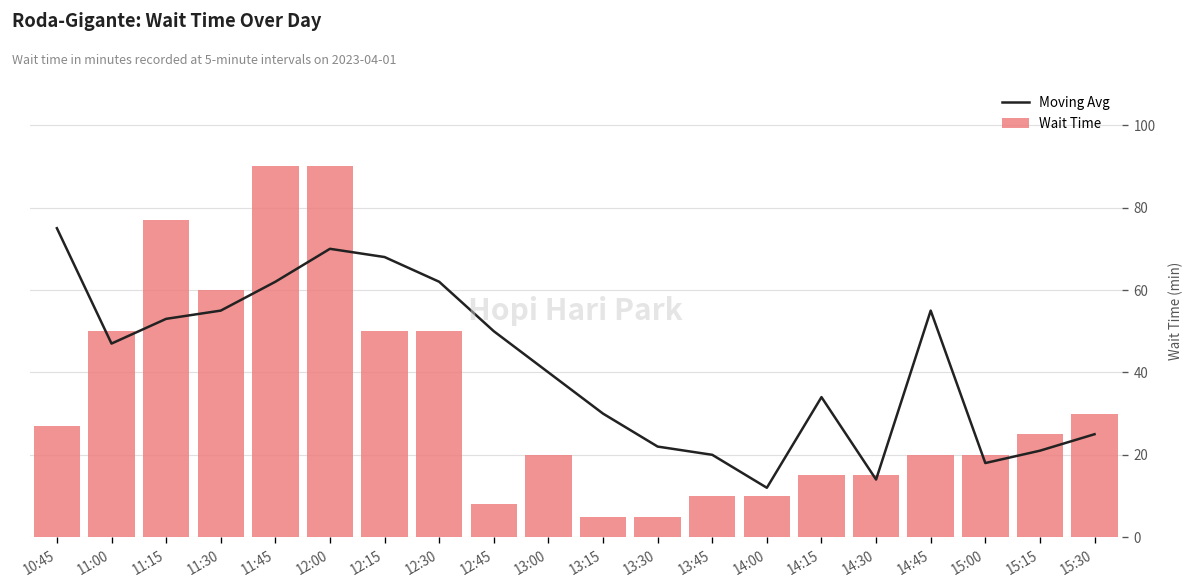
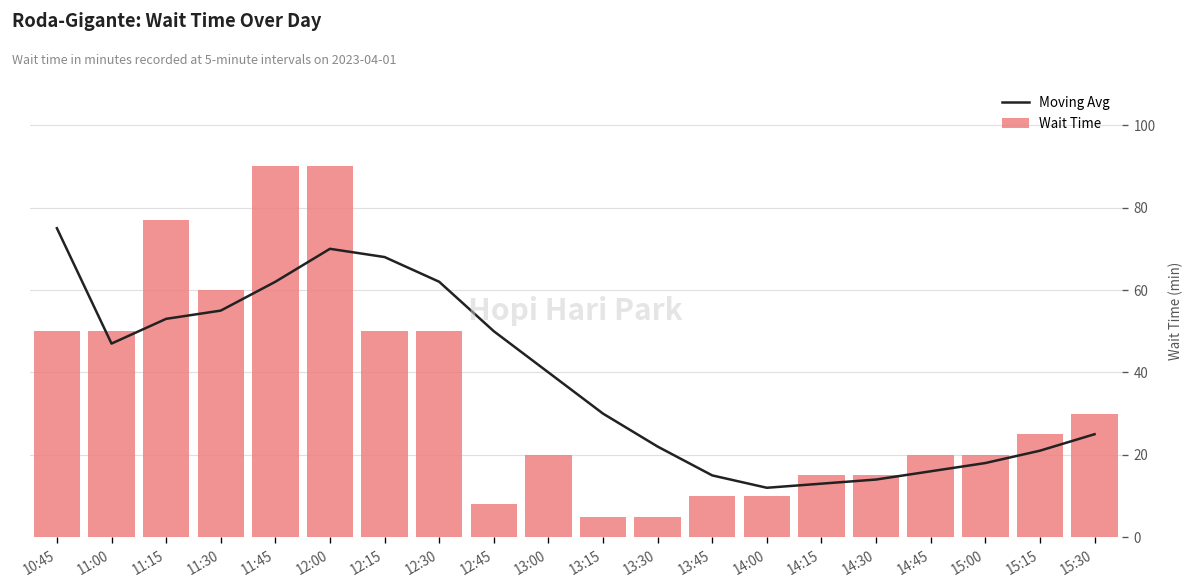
  {
    "Moving Avg": {
      "10:45": 75,
      "11:00": 47,
      "11:15": 53,
      "11:30": 55,
      "11:45": 62,
      "12:00": 70,
      "12:15": 68,
      "12:30": 62,
      "12:45": 50,
      "13:00": 40,
      "13:15": 30,
      "13:30": 22,
-     "13:45": 20,
+     "13:45": 15,
      "14:00": 12,
-     "14:15": 34,
+     "14:15": 13,
      "14:30": 14,
-     "14:45": 55,
+     "14:45": 16,
      "15:00": 18,
      "15:15": 21,
      "15:30": 25
    },
    "Wait Time": {
-     "10:45": 27,
+     "10:45": 50,
      "11:00": 50,
      "11:15": 77,
      "11:30": 60,
      "11:45": 90,
      "12:00": 90,
      "12:15": 50,
      "12:30": 50,
      "12:45": 8,
      "13:00": 20,
      "13:15": 5,
      "13:30": 5,
      "13:45": 10,
      "14:00": 10,
      "14:15": 15,
      "14:30": 15,
      "14:45": 20,
      "15:00": 20,
      "15:15": 25,
      "15:30": 30
    }
  }
